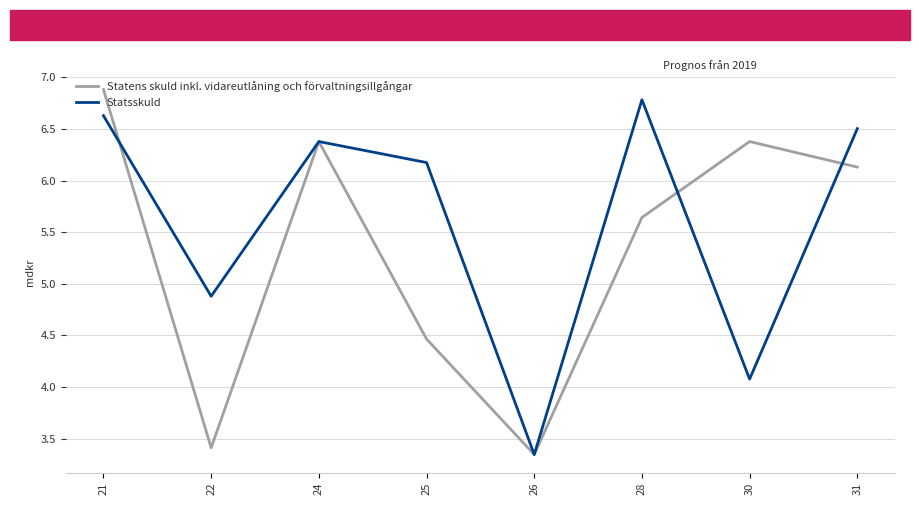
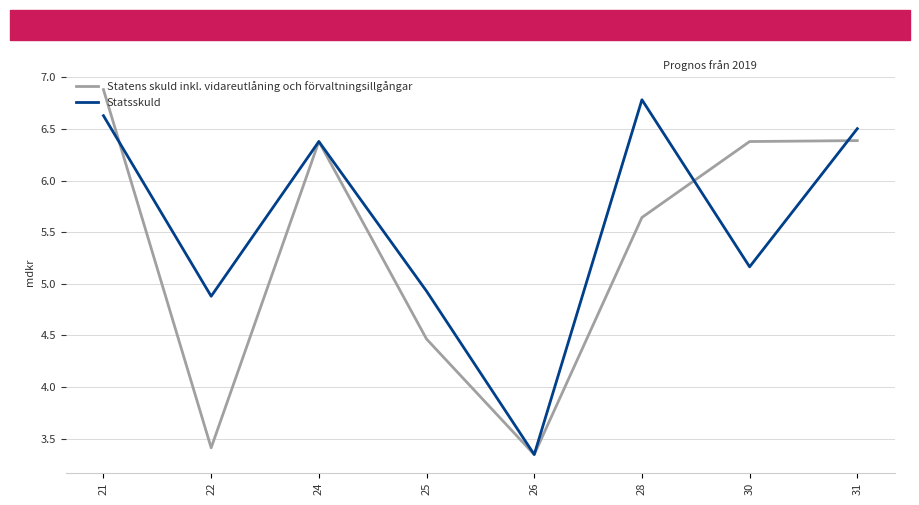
  {
    "Statens skuld inkl. vidareutlåning och förvaltningsillgångar": {
      "21": 6.88,
      "22": 3.41,
      "25": 4.46,
      "28": 5.64,
      "30": 6.38,
-     "31": 6.13
+     "31": 6.39
    },
    "Statsskuld": {
      "21": 6.63,
      "22": 4.88,
-     "25": 6.18,
+     "25": 4.93,
      "28": 6.78,
-     "30": 4.08,
+     "30": 5.16,
      "31": 6.50
    }
  }
